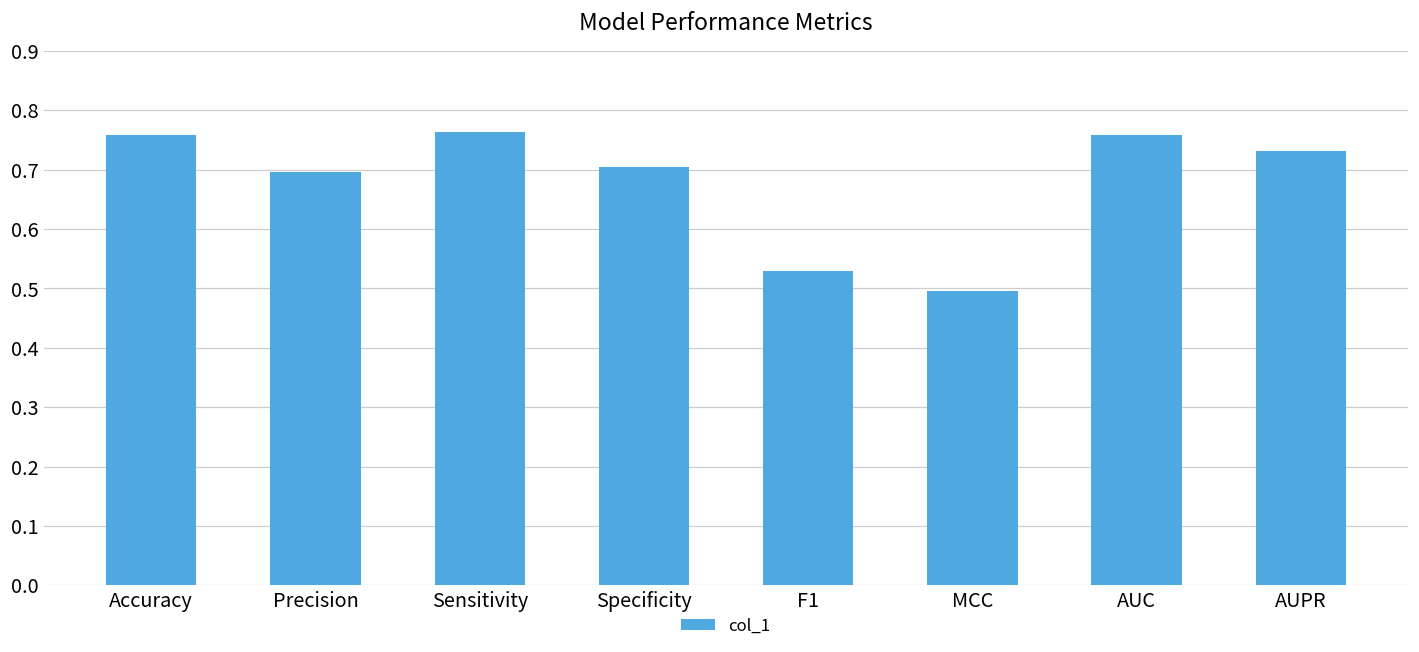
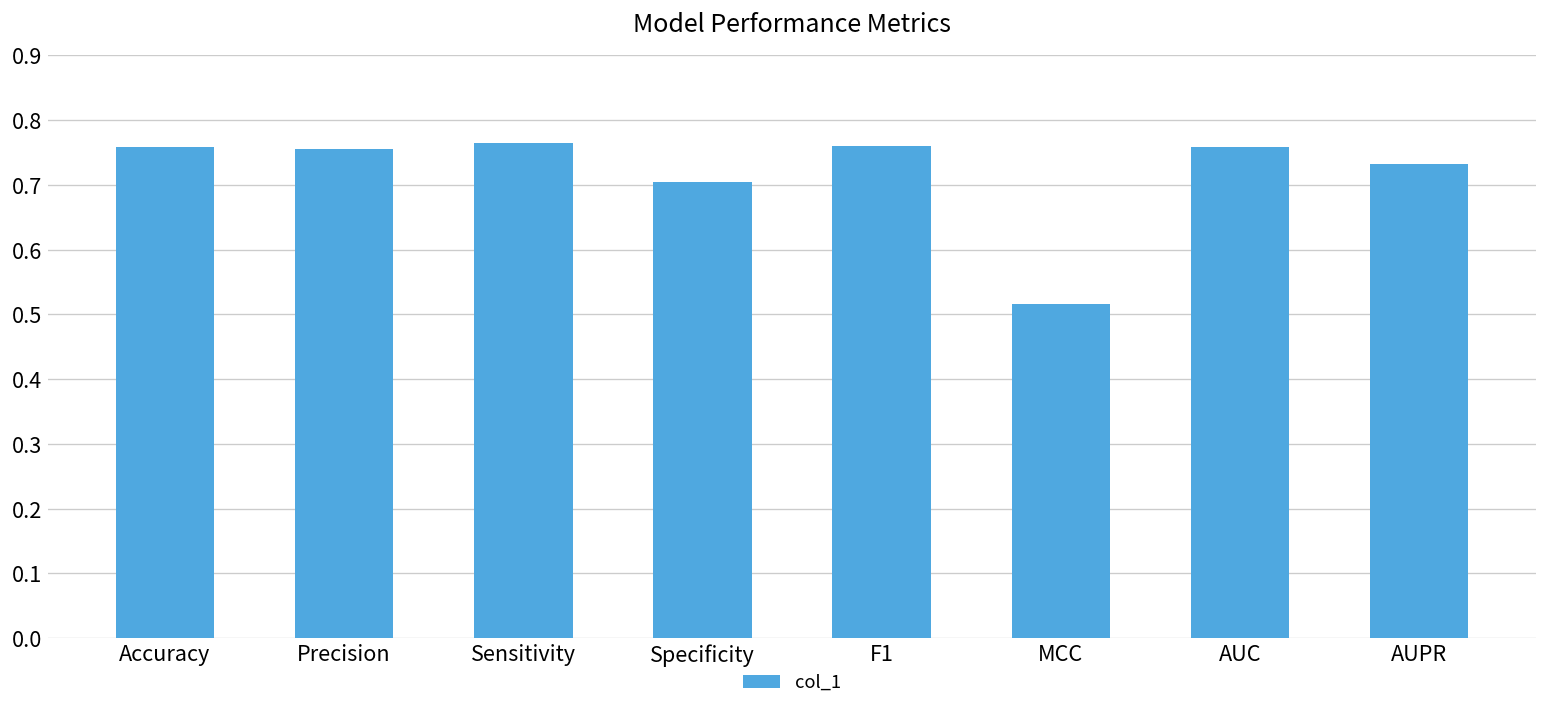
  {
    "Accuracy": 0.76,
-   "Precision": 0.70,
+   "Precision": 0.76,
    "Sensitivity": 0.76,
    "Specificity": 0.70,
-   "F1": 0.53,
-   "MCC": 0.50,
+   "F1": 0.76,
+   "MCC": 0.52,
    "AUC": 0.76,
    "AUPR": 0.73
  }
